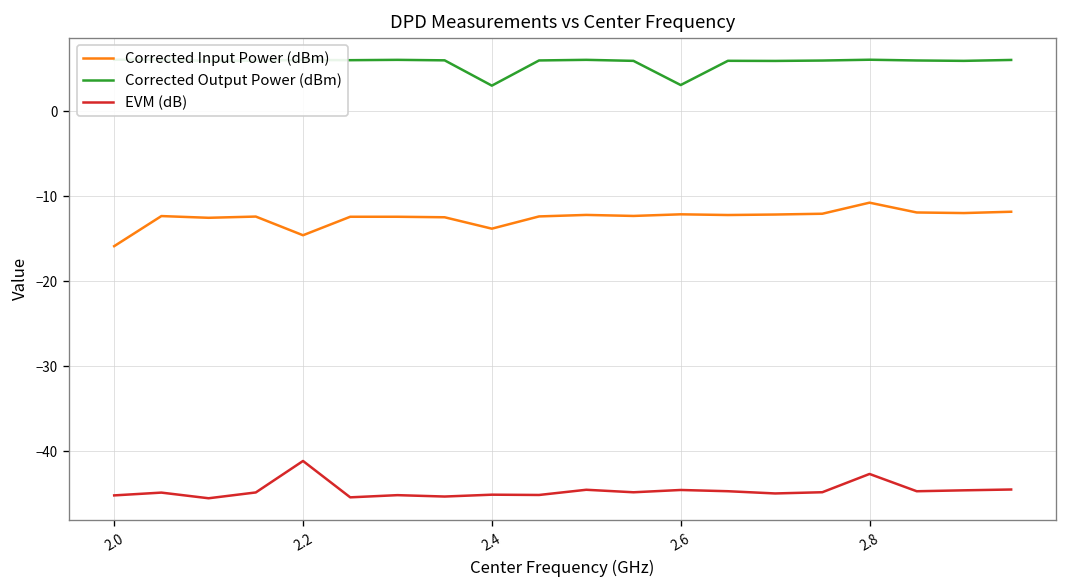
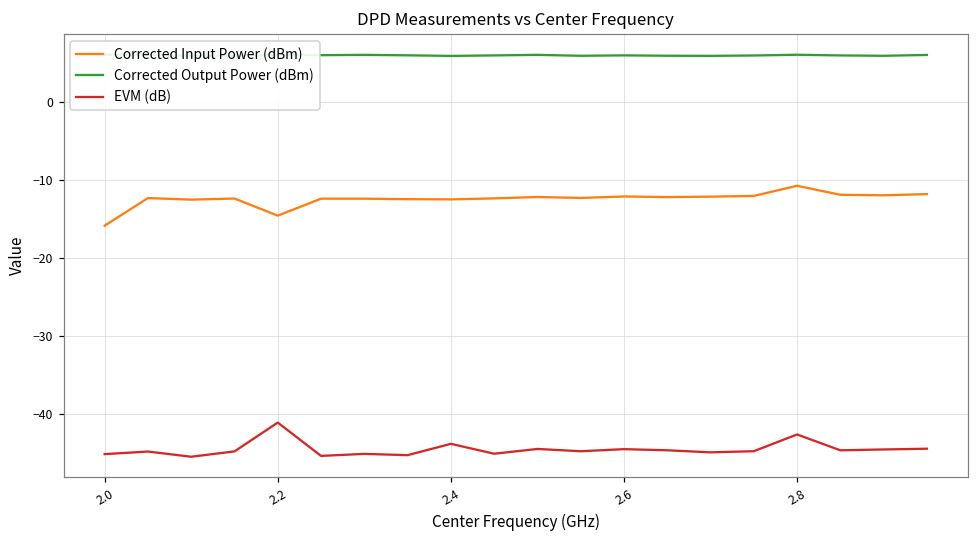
  {
    "Corrected Input Power (dBm)": {
      "2.0": -16,
      "2.2": -15,
-     "2.4": -14,
+     "2.4": -12,
      "2.6": -12,
      "2.8": -11
    },
    "Corrected Output Power (dBm)": {
-     "2.4": 3,
-     "2.6": 3,
+     "2.4": 6,
+     "2.6": 6,
      "2.8": 6
    },
    "EVM (dB)": {
      "2.0": -45,
      "2.2": -41,
-     "2.4": -45,
+     "2.4": -44,
      "2.6": -45,
      "2.8": -43
    }
  }
